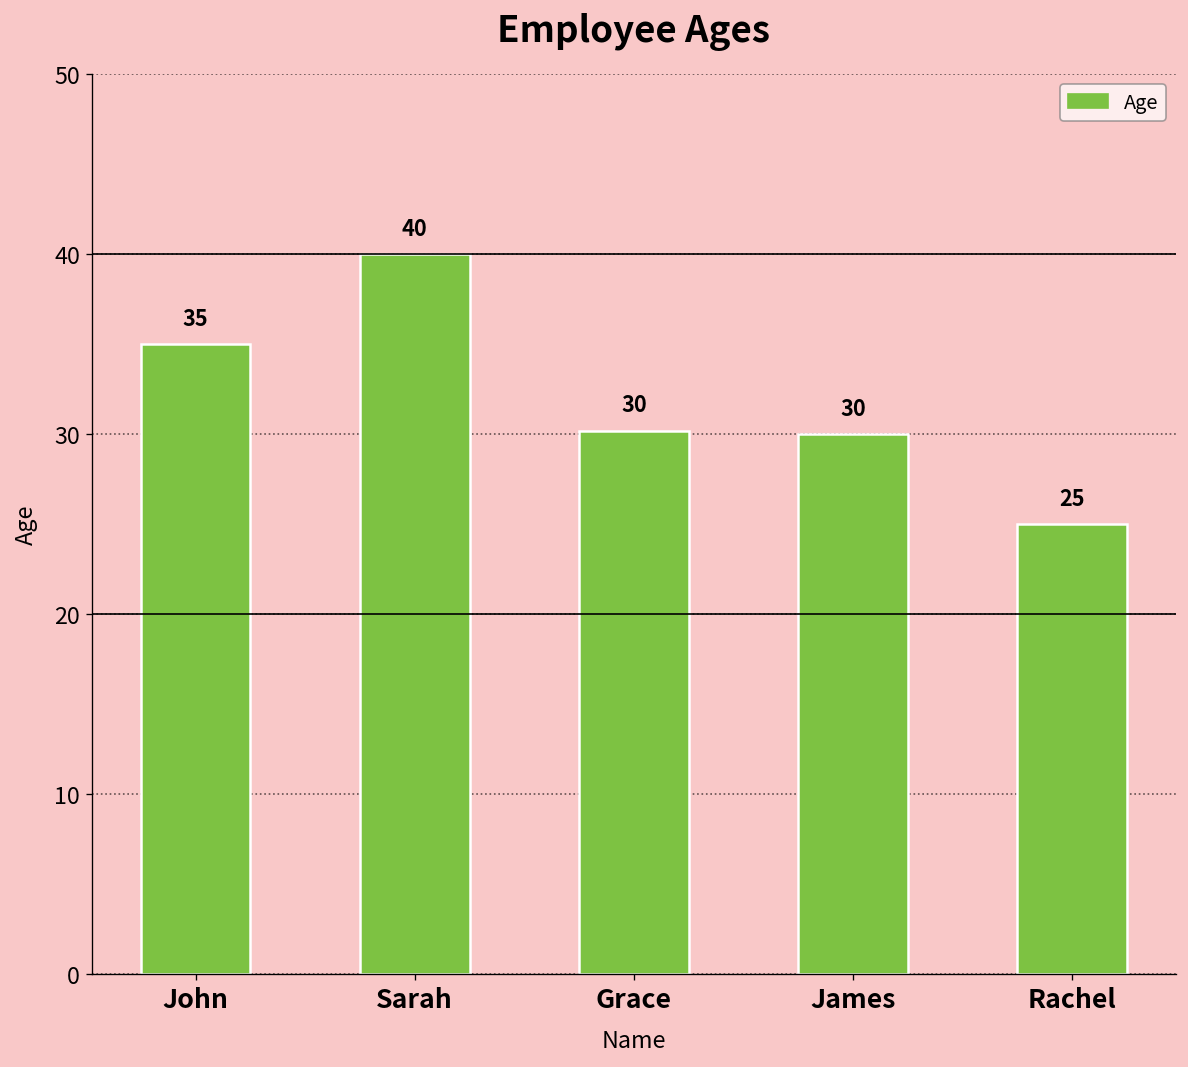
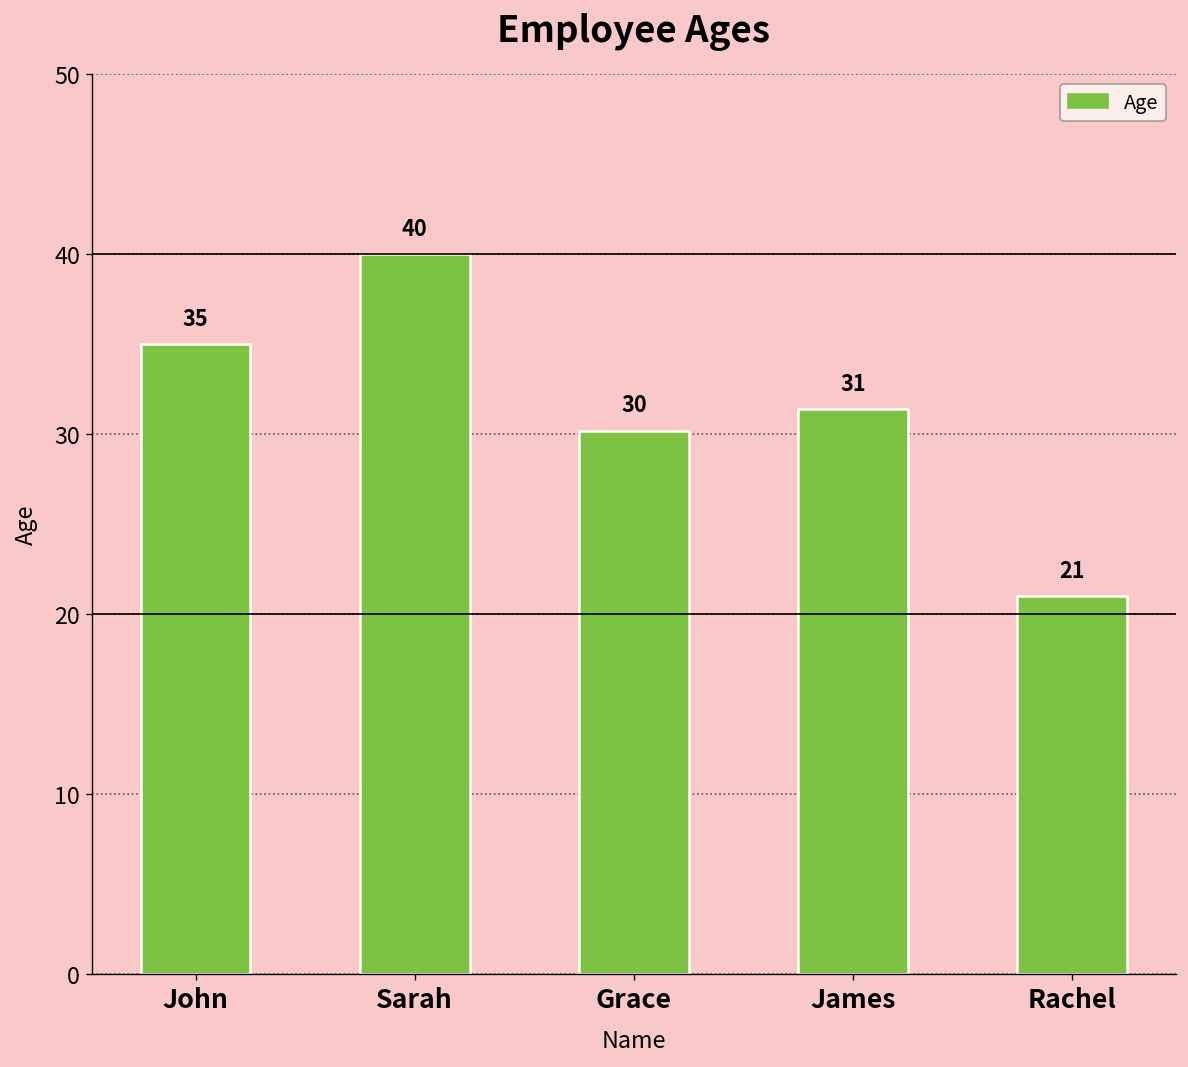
  {
    "John": 35,
    "Sarah": 40,
    "Grace": 30,
-   "James": 30,
-   "Rachel": 25
+   "James": 31,
+   "Rachel": 21
  }
